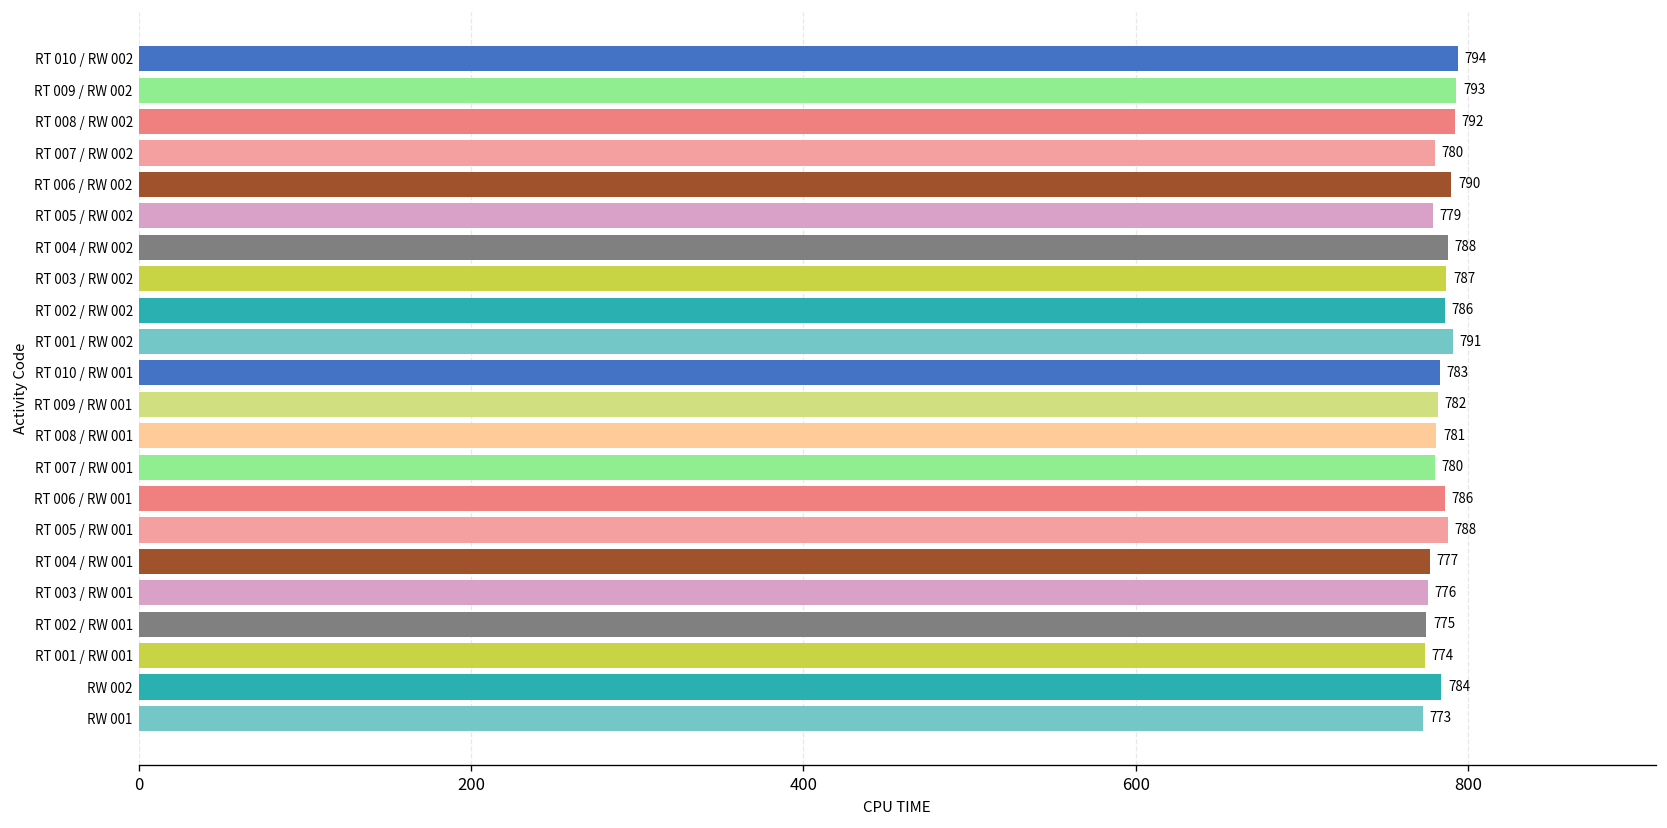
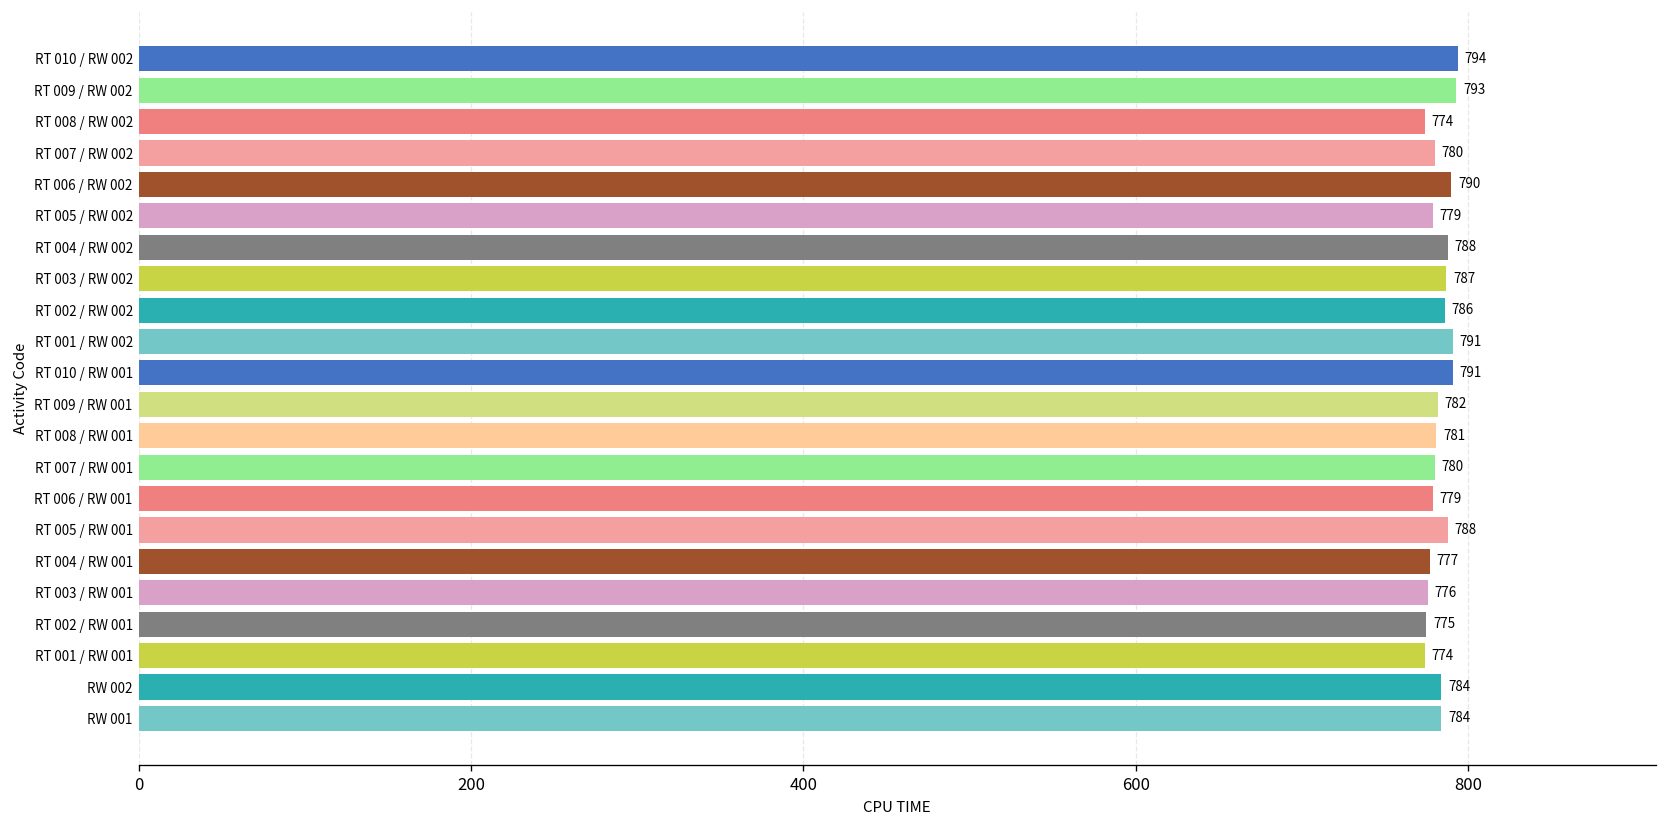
  {
    "RT 010 / RW 002": 794,
    "RT 009 / RW 002": 793,
-   "RT 008 / RW 002": 792,
+   "RT 008 / RW 002": 774,
    "RT 007 / RW 002": 780,
    "RT 006 / RW 002": 790,
    "RT 005 / RW 002": 779,
    "RT 004 / RW 002": 788,
    "RT 003 / RW 002": 787,
    "RT 002 / RW 002": 786,
    "RT 001 / RW 002": 791,
-   "RT 010 / RW 001": 783,
+   "RT 010 / RW 001": 791,
    "RT 009 / RW 001": 782,
    "RT 008 / RW 001": 781,
    "RT 007 / RW 001": 780,
-   "RT 006 / RW 001": 786,
+   "RT 006 / RW 001": 779,
    "RT 005 / RW 001": 788,
    "RT 004 / RW 001": 777,
    "RT 003 / RW 001": 776,
    "RT 002 / RW 001": 775,
    "RT 001 / RW 001": 774,
    "RW 002": 784,
-   "RW 001": 773
+   "RW 001": 784
  }
